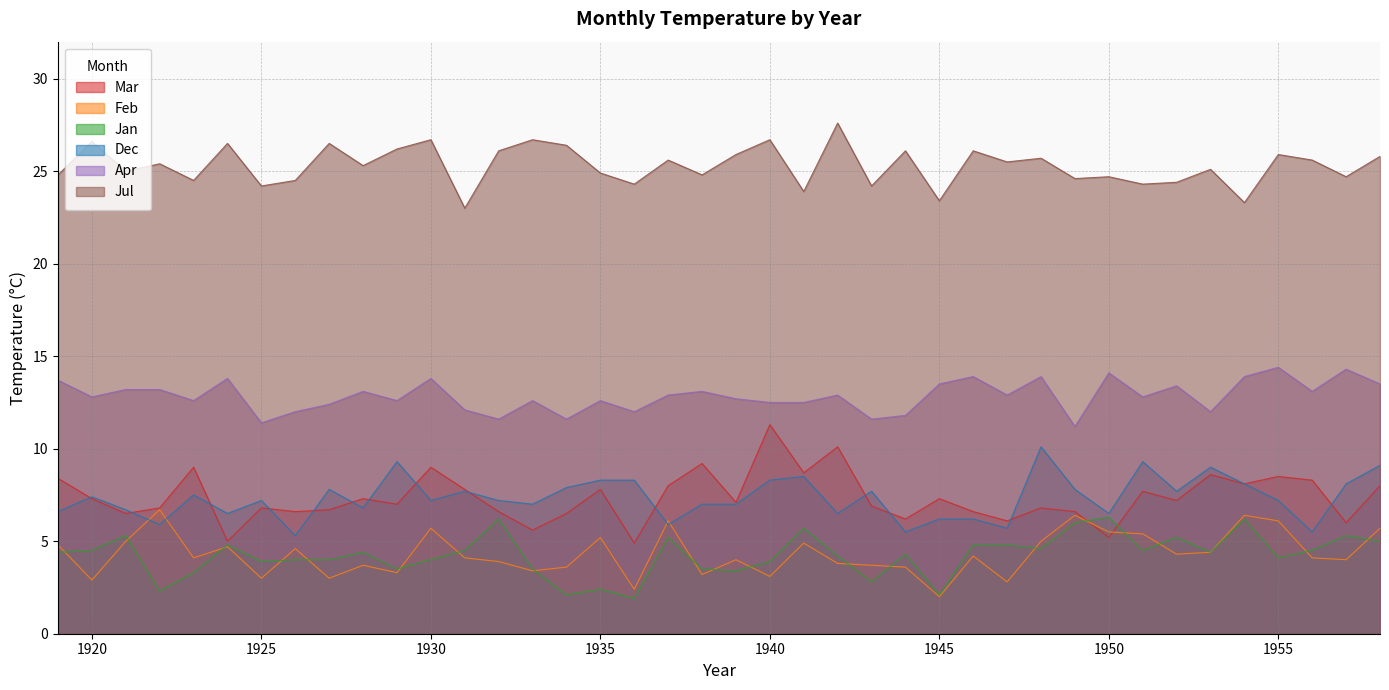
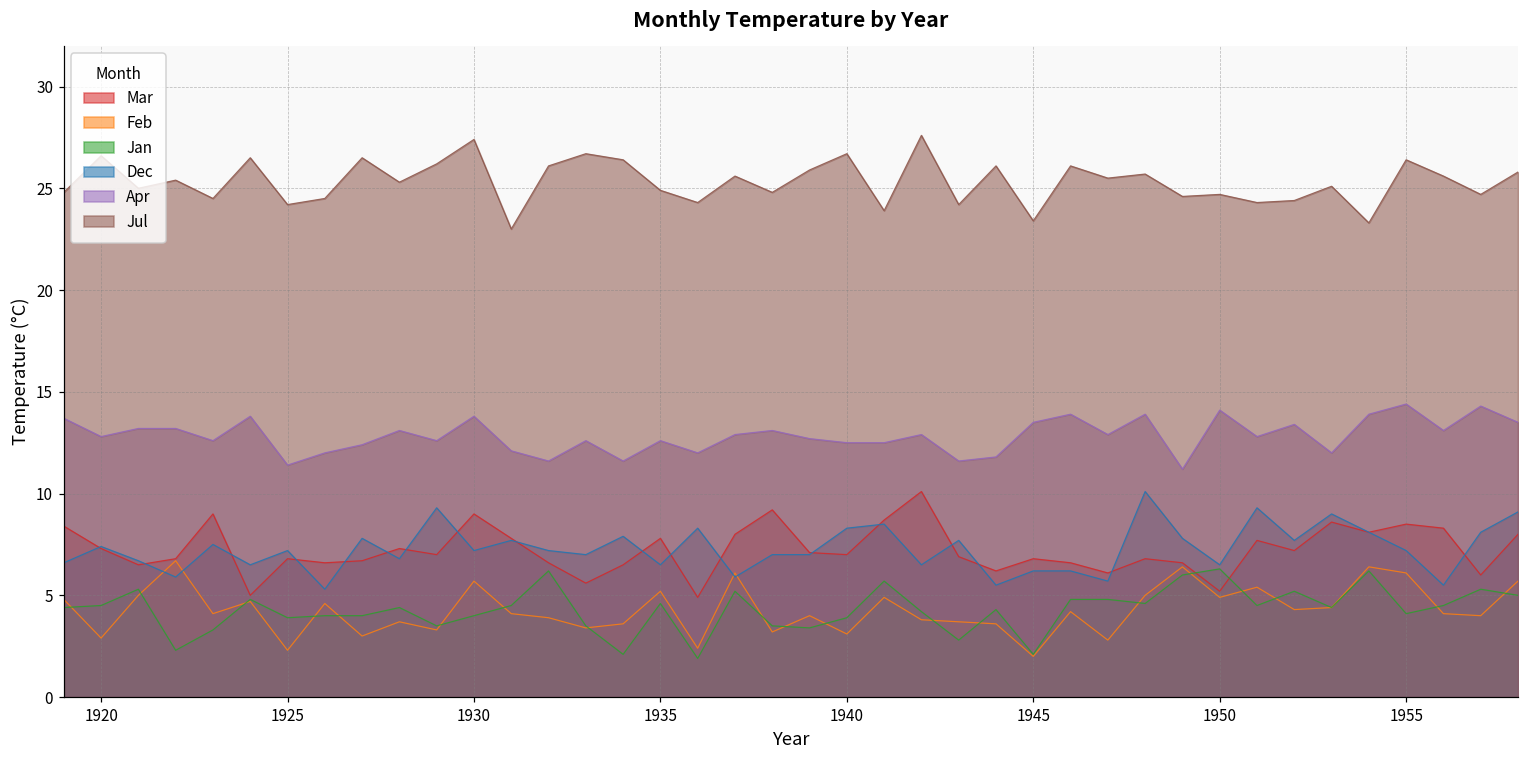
  {
    "Mar": {
      "1925": 6.8,
      "1930": 9.0,
      "1935": 7.8,
-     "1940": 11.3,
-     "1945": 7.3,
+     "1940": 7.0,
+     "1945": 6.8,
      "1950": 5.2,
      "1955": 8.5
    },
    "Feb": {
      "1920": 2.9,
-     "1925": 3.0,
+     "1925": 2.3,
      "1930": 5.7,
      "1935": 5.2,
      "1940": 3.1,
-     "1950": 5.5,
+     "1950": 4.9,
      "1955": 6.1
    },
    "Jan": {
      "1920": 4.5,
      "1925": 3.9,
      "1930": 4.0,
-     "1935": 2.4,
+     "1935": 4.6,
      "1940": 3.9,
      "1950": 6.3,
      "1955": 4.1
    },
    "Dec": {
      "1925": 7.2,
      "1930": 7.2,
-     "1935": 8.3,
+     "1935": 6.5,
      "1940": 8.3,
      "1945": 6.2,
      "1950": 6.5,
      "1955": 7.2
    },
    "Apr": {
      "1920": 12.8,
      "1925": 11.4,
      "1930": 13.8,
      "1935": 12.6,
      "1940": 12.5,
      "1945": 13.5,
      "1950": 14.1,
      "1955": 14.4
    },
    "Jul": {
      "1925": 24.2,
-     "1930": 26.7,
+     "1930": 27.4,
      "1935": 24.9,
      "1940": 26.7,
      "1945": 23.4,
      "1950": 24.7,
-     "1955": 25.9
+     "1955": 26.4
    }
  }
